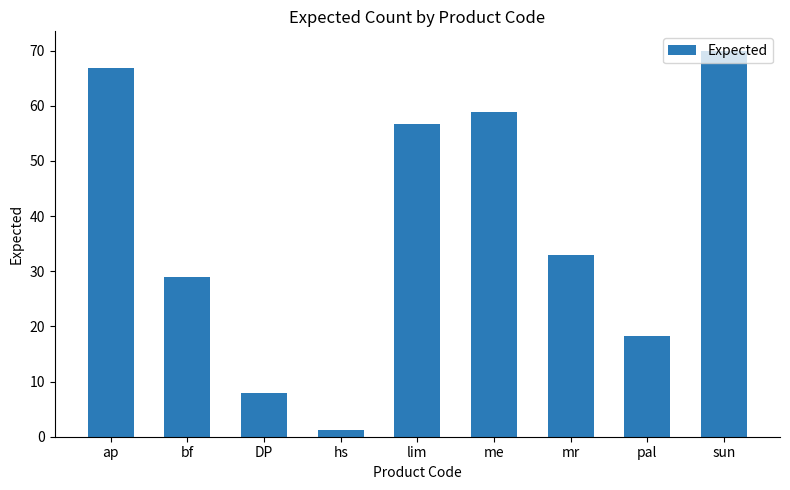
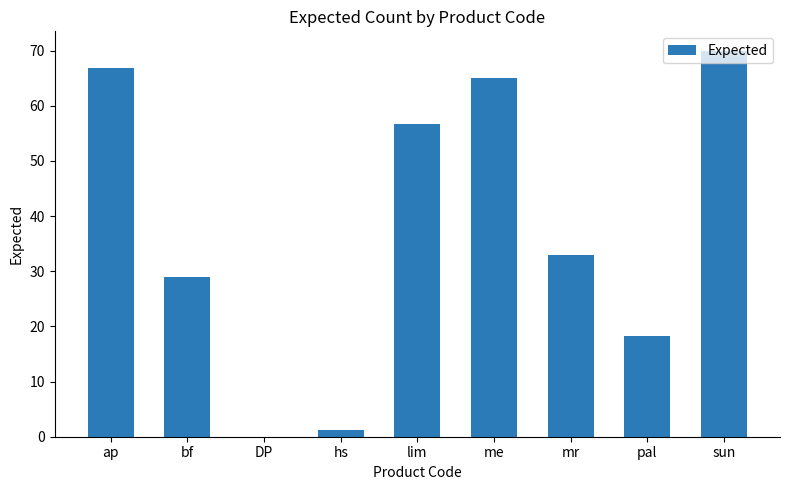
  {
    "ap": 67,
    "bf": 29,
-   "DP": 8,
+   "DP": 0,
    "hs": 1,
    "lim": 57,
-   "me": 59,
+   "me": 65,
    "mr": 33,
    "pal": 18
  }
